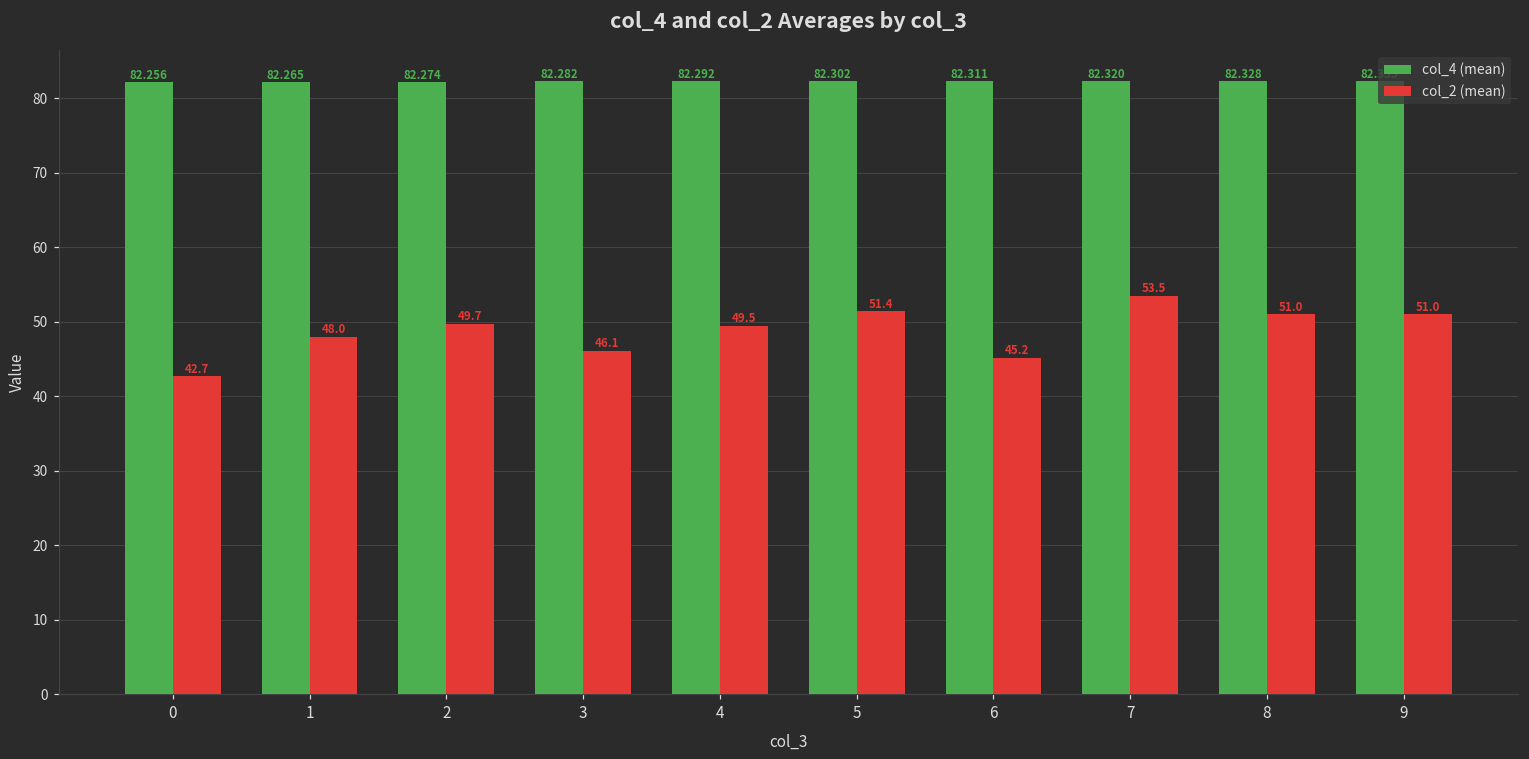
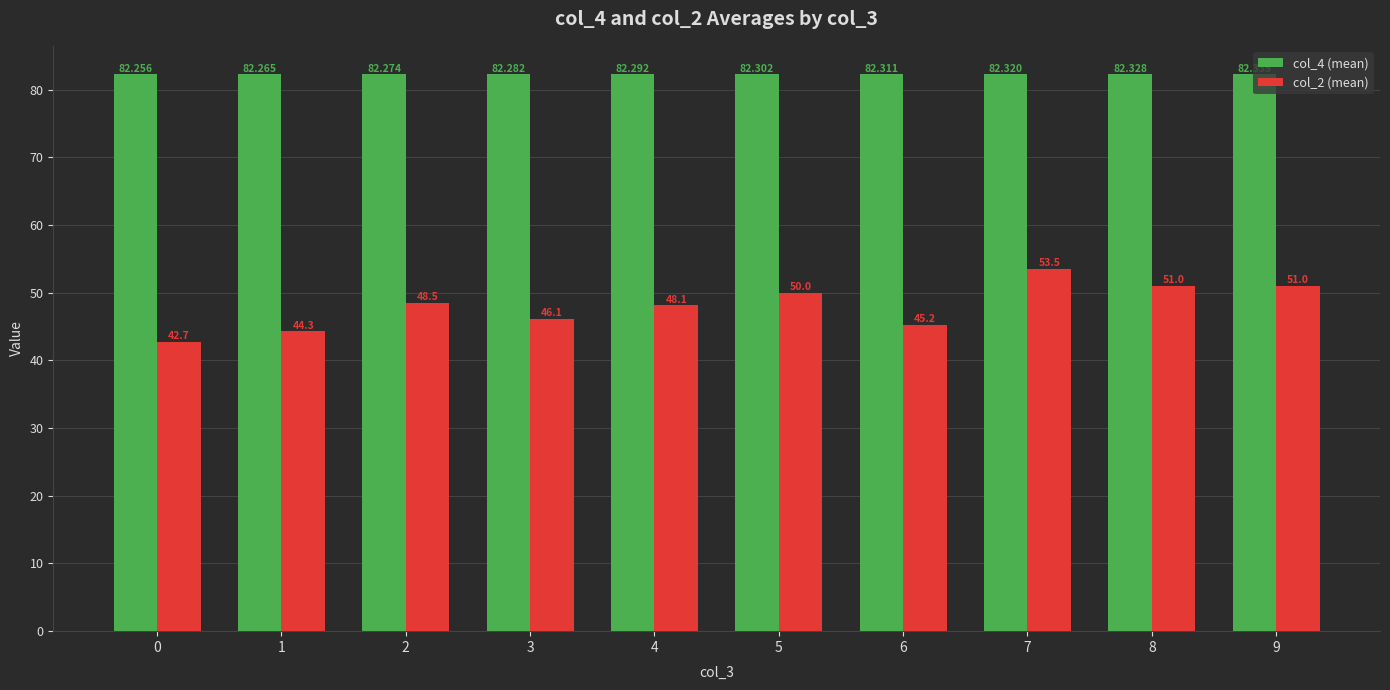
  {
    "col_4 (mean)": {
      "0": 82.256,
      "1": 82.265,
      "2": 82.274,
      "3": 82.282,
      "4": 82.292,
      "5": 82.302,
      "6": 82.311,
      "7": 82.320,
      "8": 82.328
    },
    "col_2 (mean)": {
      "0": 42.7,
-     "1": 48.0,
-     "2": 49.7,
+     "1": 44.3,
+     "2": 48.5,
      "3": 46.1,
-     "4": 49.5,
-     "5": 51.4,
+     "4": 48.1,
+     "5": 50.0,
      "6": 45.2,
      "7": 53.5,
      "8": 51.0,
      "9": 51.0
    }
  }
